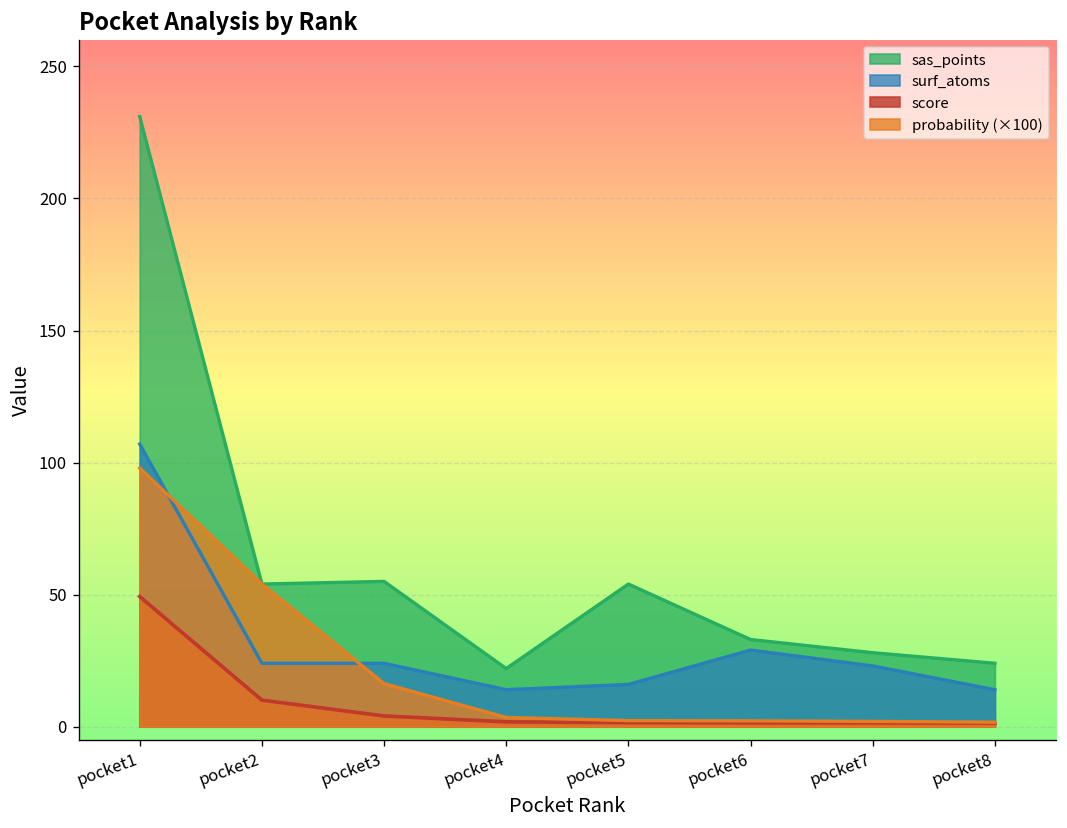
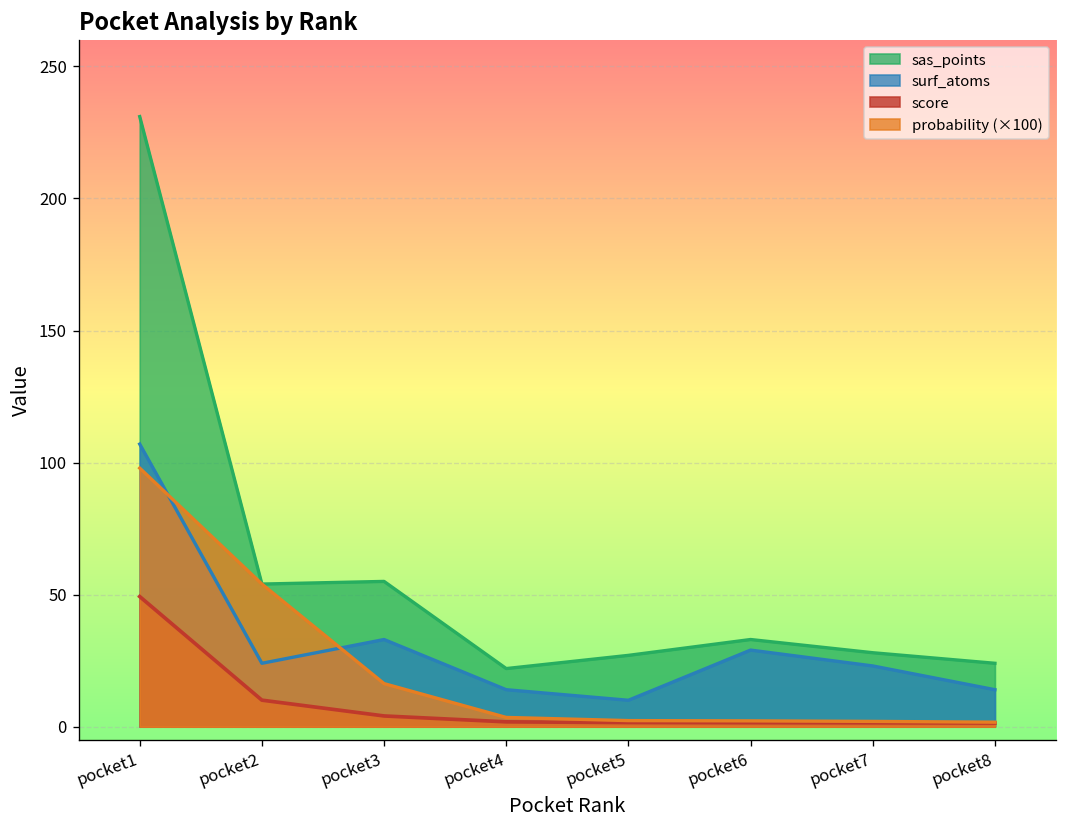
  {
    "sas_points": {
      "pocket1": 231,
      "pocket3": 55,
      "pocket4": 22,
-     "pocket5": 54,
+     "pocket5": 27,
      "pocket6": 33,
      "pocket7": 28,
      "pocket8": 24
    },
    "surf_atoms": {
      "pocket1": 107,
      "pocket2": 24,
-     "pocket3": 24,
+     "pocket3": 33,
      "pocket4": 14,
-     "pocket5": 16,
+     "pocket5": 10,
      "pocket6": 29,
      "pocket7": 23,
      "pocket8": 14
    },
    "score": {
      "pocket1": 49,
      "pocket2": 10,
      "pocket3": 4,
      "pocket4": 2
    },
    "probability (×100)": {
      "pocket1": 98,
      "pocket3": 16,
      "pocket4": 4
    }
  }
